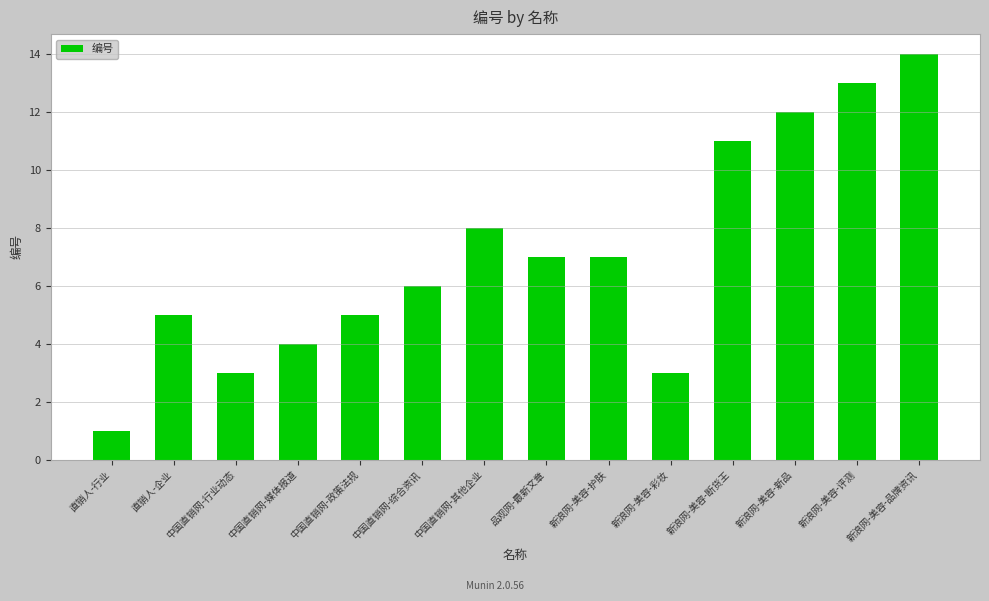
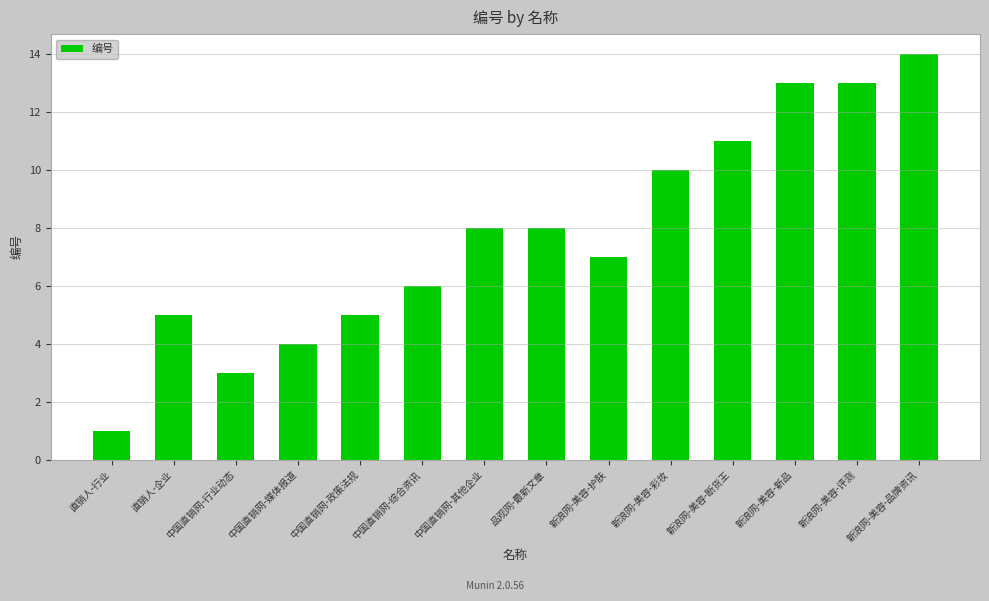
  {
    "直销人-行业": 1,
    "直销人-企业": 5,
    "中国直销网-行业动态": 3,
    "中国直销网-媒体报道": 4,
    "中国直销网-政策法规": 5,
    "中国直销网-综合资讯": 6,
    "中国直销网-其他企业": 8,
-   "品观网-最新文章": 7,
+   "品观网-最新文章": 8,
    "新浪网-美容-护肤": 7,
-   "新浪网-美容-彩妆": 3,
+   "新浪网-美容-彩妆": 10,
    "新浪网-美容-断货王": 11,
-   "新浪网-美容-新品": 12,
+   "新浪网-美容-新品": 13,
    "新浪网-美容-评测": 13,
    "新浪网-美容-品牌资讯": 14
  }
